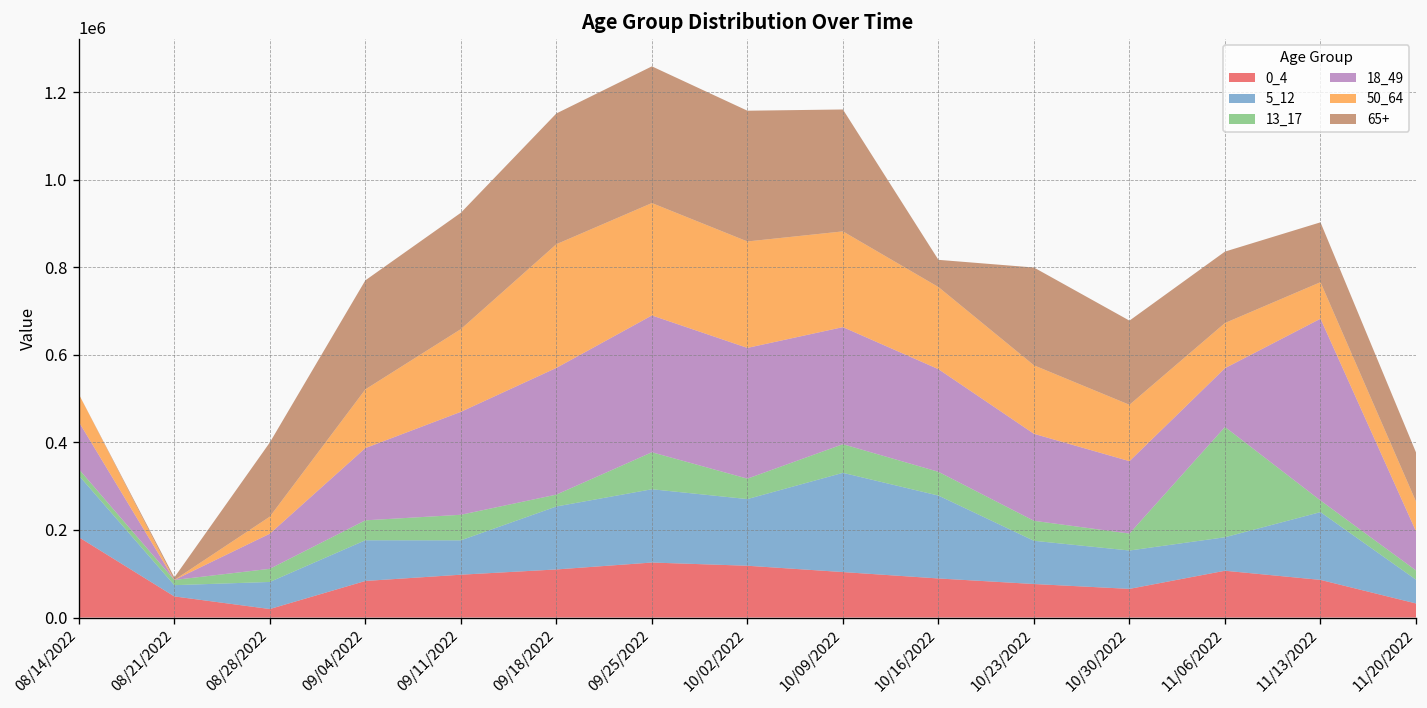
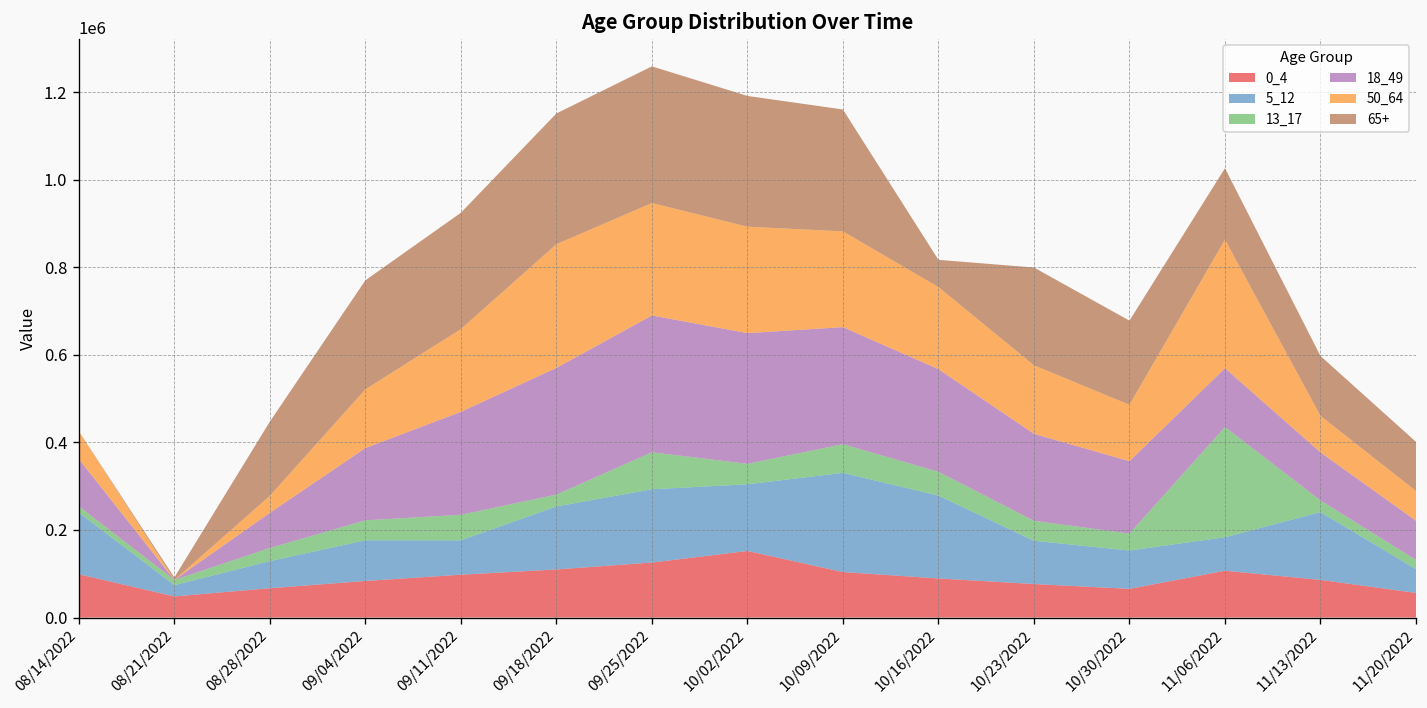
  {
    "0_4": {
-     "08/14/2022": 180000,
+     "08/14/2022": 100000,
      "08/21/2022": 50000,
-     "08/28/2022": 20000,
+     "08/28/2022": 70000,
      "09/04/2022": 80000,
      "09/11/2022": 100000,
      "09/18/2022": 110000,
      "09/25/2022": 130000,
-     "10/02/2022": 120000,
+     "10/02/2022": 150000,
      "10/09/2022": 100000,
      "10/16/2022": 90000,
      "10/23/2022": 80000,
      "10/30/2022": 70000,
      "11/06/2022": 110000,
      "11/13/2022": 90000,
-     "11/20/2022": 30000
+     "11/20/2022": 60000
    },
    "5_12": {
      "08/14/2022": 140000,
      "08/21/2022": 30000,
      "08/28/2022": 60000,
      "09/04/2022": 90000,
      "09/11/2022": 80000,
      "09/18/2022": 140000,
      "09/25/2022": 170000,
      "10/02/2022": 150000,
      "10/09/2022": 230000,
      "10/16/2022": 190000,
      "10/23/2022": 100000,
      "10/30/2022": 90000,
      "11/06/2022": 80000,
      "11/13/2022": 150000,
      "11/20/2022": 50000
    },
    "13_17": {
      "08/14/2022": 10000,
      "08/28/2022": 30000,
      "09/04/2022": 50000,
      "09/11/2022": 60000,
      "09/18/2022": 30000,
      "09/25/2022": 80000,
      "10/02/2022": 50000,
      "10/09/2022": 70000,
      "10/16/2022": 50000,
      "10/23/2022": 50000,
      "10/30/2022": 40000,
      "11/06/2022": 250000,
      "11/13/2022": 30000,
      "11/20/2022": 20000
    },
    "18_49": {
      "08/14/2022": 110000,
      "08/28/2022": 80000,
      "09/04/2022": 170000,
      "09/11/2022": 240000,
      "09/18/2022": 290000,
      "09/25/2022": 310000,
      "10/02/2022": 300000,
      "10/09/2022": 270000,
      "10/16/2022": 230000,
      "10/23/2022": 200000,
      "10/30/2022": 170000,
      "11/06/2022": 130000,
-     "11/13/2022": 420000,
+     "11/13/2022": 110000,
      "11/20/2022": 90000
    },
    "50_64": {
      "08/28/2022": 40000,
      "09/04/2022": 130000,
      "09/11/2022": 190000,
      "09/18/2022": 280000,
      "09/25/2022": 260000,
      "10/02/2022": 240000,
      "10/09/2022": 220000,
      "10/16/2022": 190000,
      "10/23/2022": 160000,
      "10/30/2022": 130000,
-     "11/06/2022": 100000,
+     "11/06/2022": 290000,
      "11/13/2022": 80000,
      "11/20/2022": 70000
    },
    "65+": {
      "08/28/2022": 170000,
      "09/04/2022": 250000,
      "09/11/2022": 270000,
      "09/18/2022": 300000,
      "09/25/2022": 310000,
      "10/02/2022": 300000,
      "10/09/2022": 280000,
      "10/16/2022": 60000,
      "10/23/2022": 220000,
      "10/30/2022": 190000,
      "11/06/2022": 160000,
      "11/13/2022": 140000,
      "11/20/2022": 110000
    }
  }
